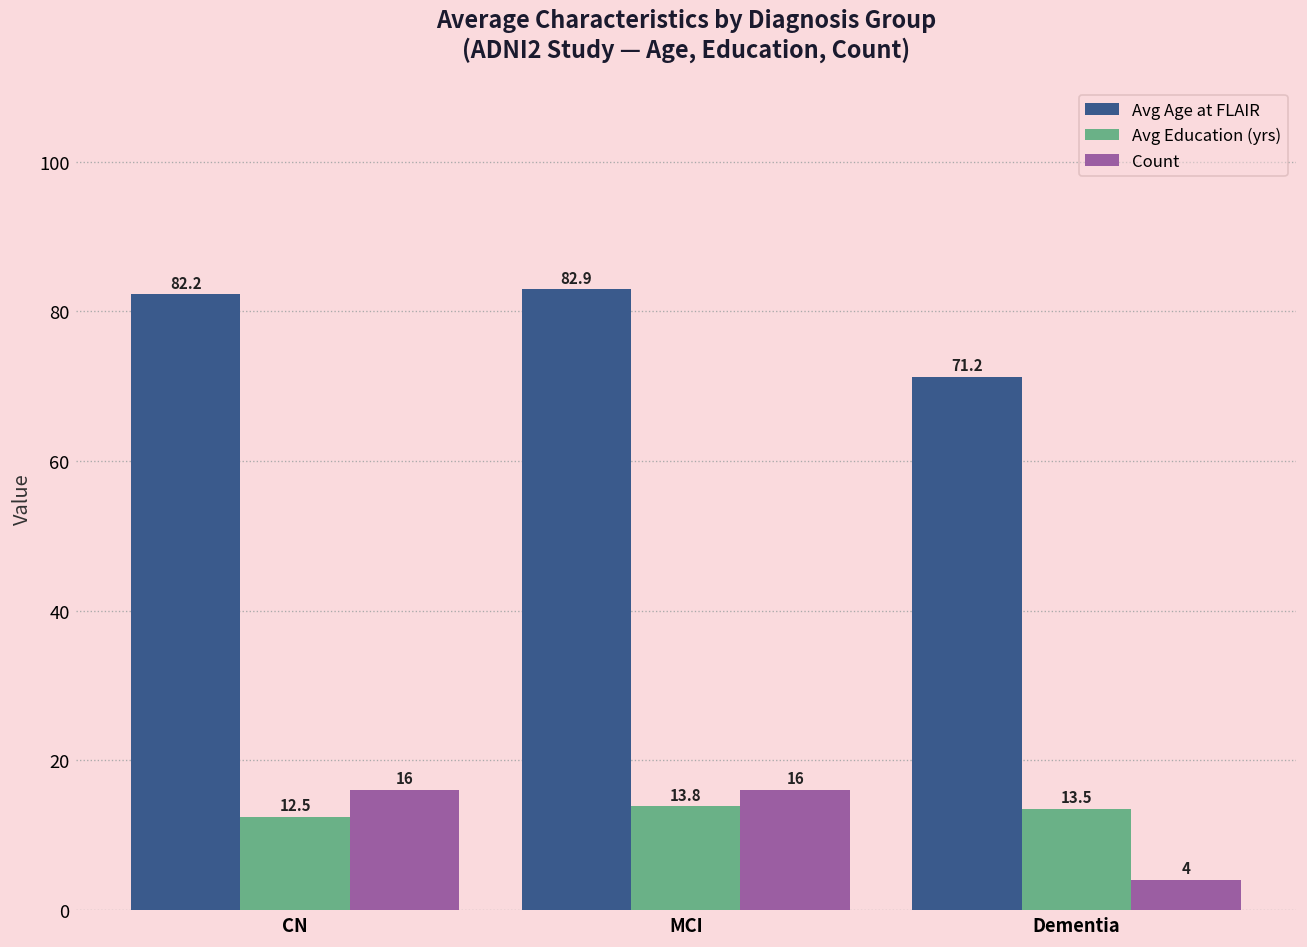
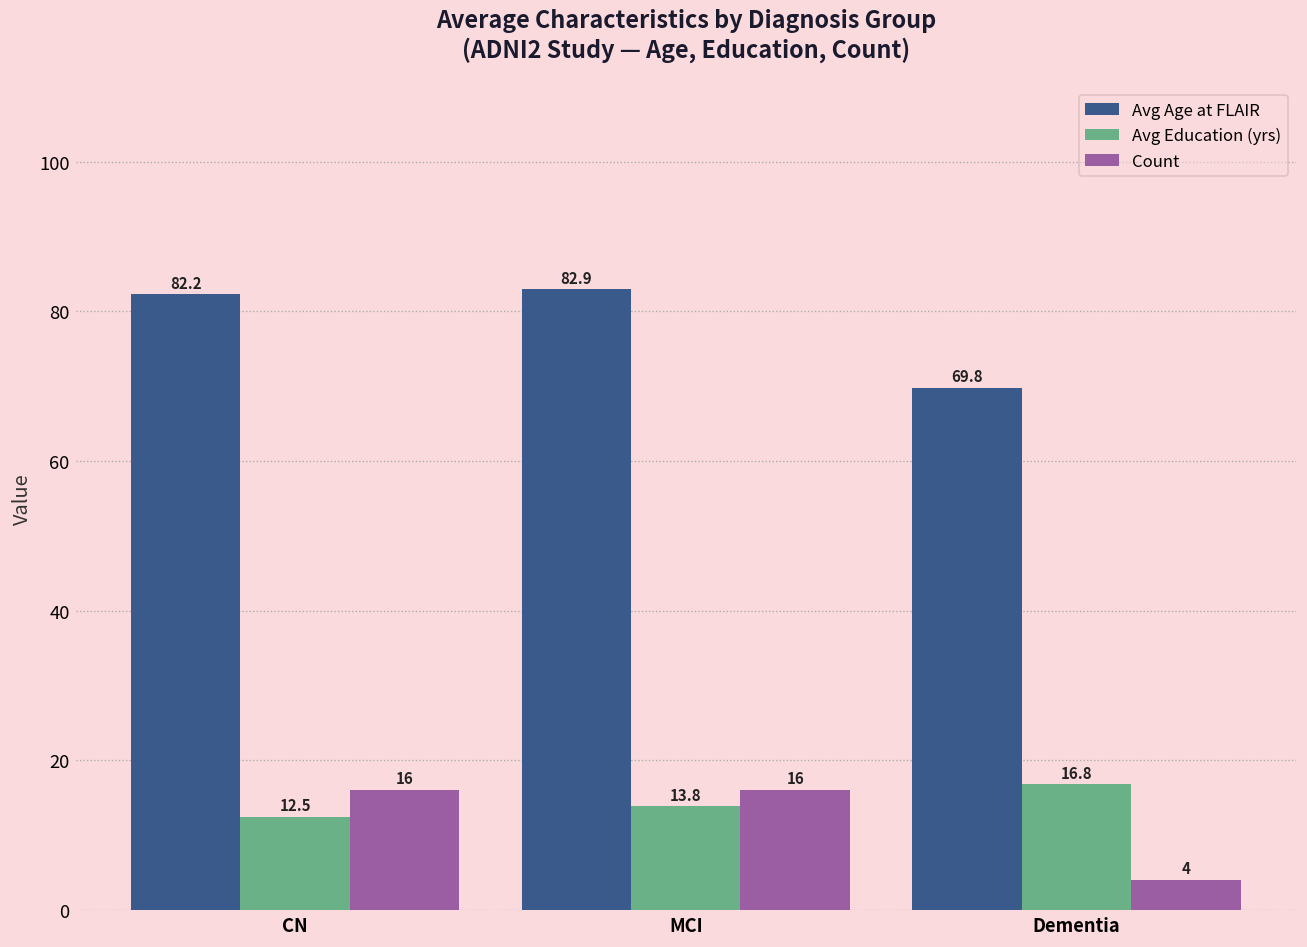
  {
    "Avg Age at FLAIR": {
      "CN": 82.2,
      "MCI": 82.9,
-     "Dementia": 71.2
+     "Dementia": 69.8
    },
    "Avg Education (yrs)": {
      "CN": 12.5,
      "MCI": 13.8,
-     "Dementia": 13.5
+     "Dementia": 16.8
    },
    "Count": {
      "CN": 16,
      "MCI": 16,
      "Dementia": 4
    }
  }
